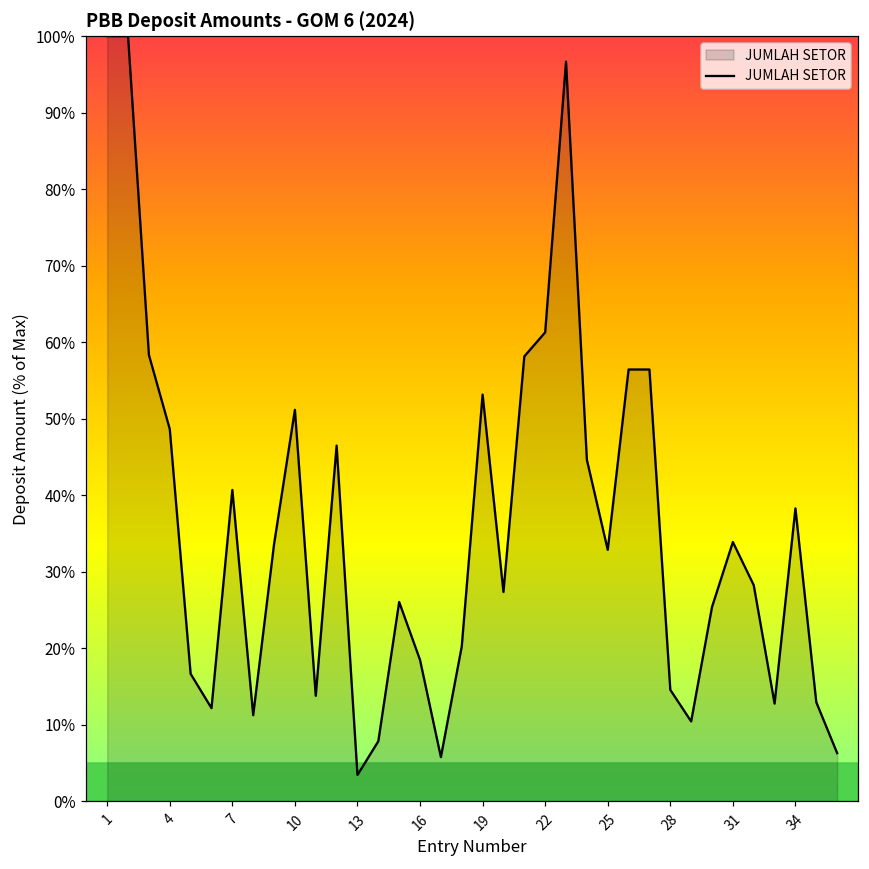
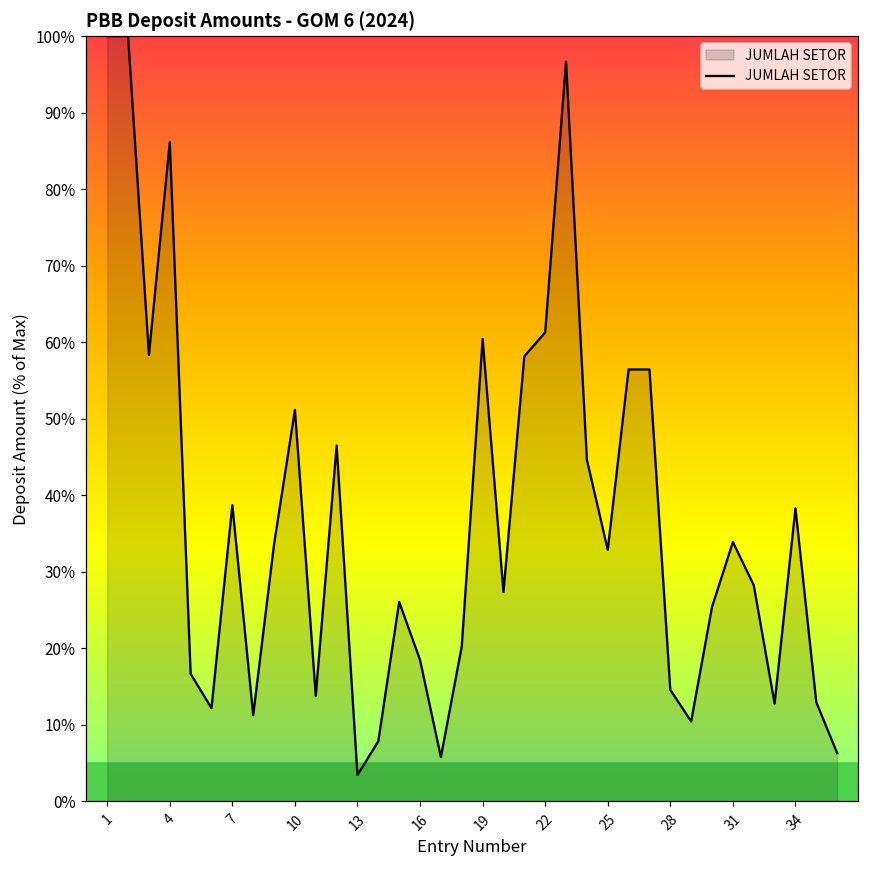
  {
    "1": "100%",
-   "4": "49%",
-   "7": "41%",
+   "4": "86%",
+   "7": "39%",
    "10": "51%",
    "16": "18%",
-   "19": "53%",
+   "19": "60%",
    "22": "61%",
    "25": "33%",
    "28": "15%",
    "31": "34%",
    "34": "38%"
  }
